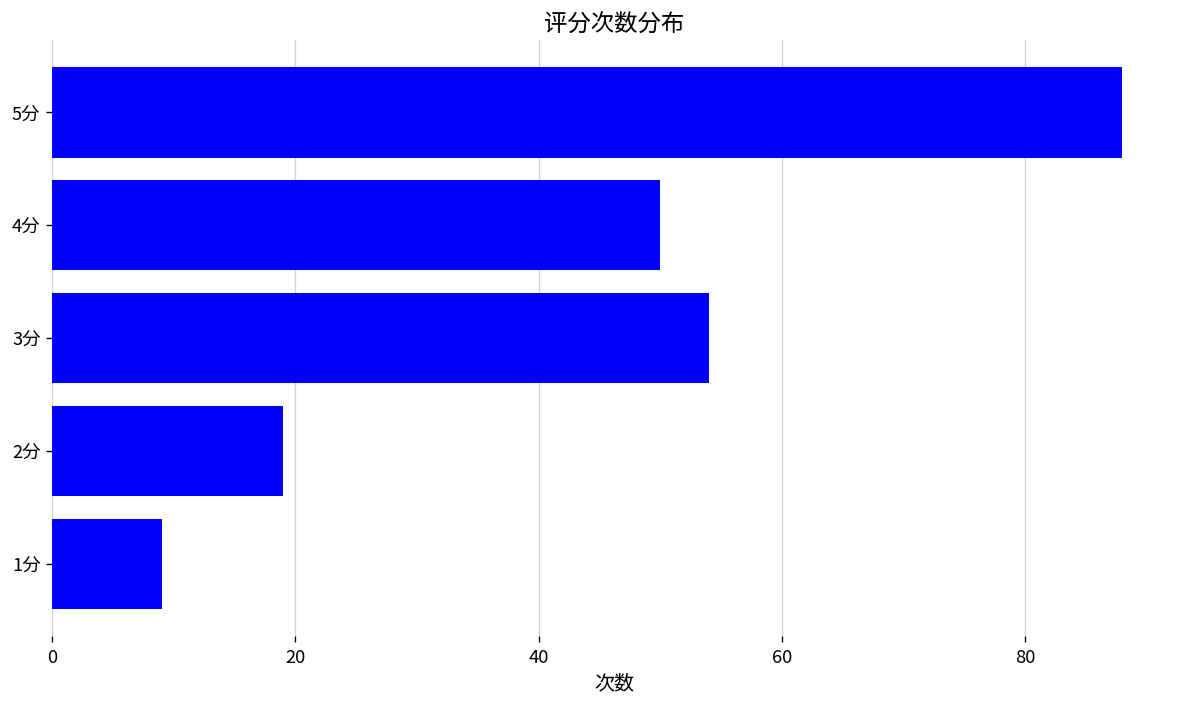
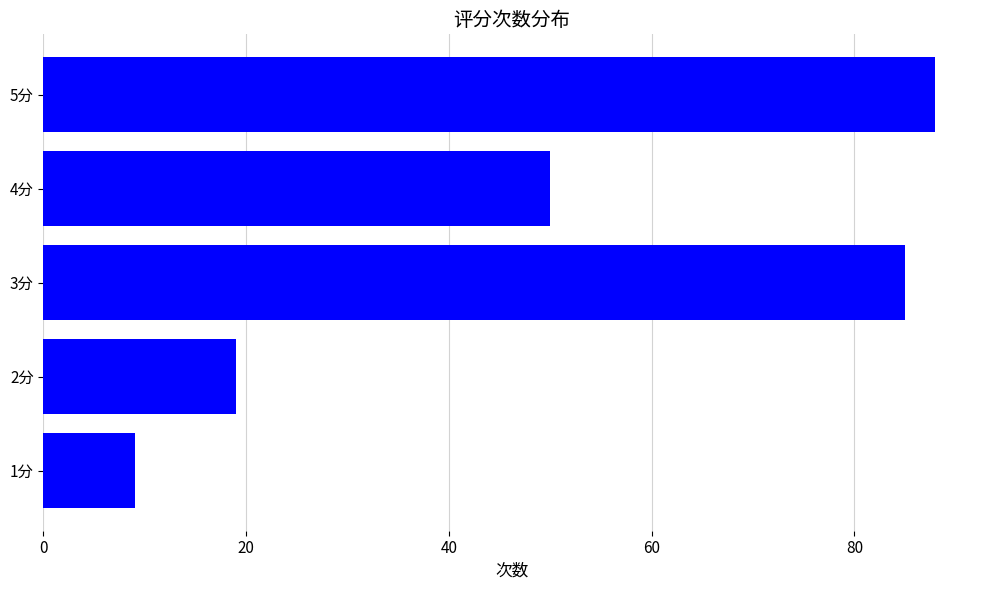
  {
    "5分": 88,
    "4分": 50,
-   "3分": 54,
+   "3分": 85,
    "2分": 19,
    "1分": 9
  }
